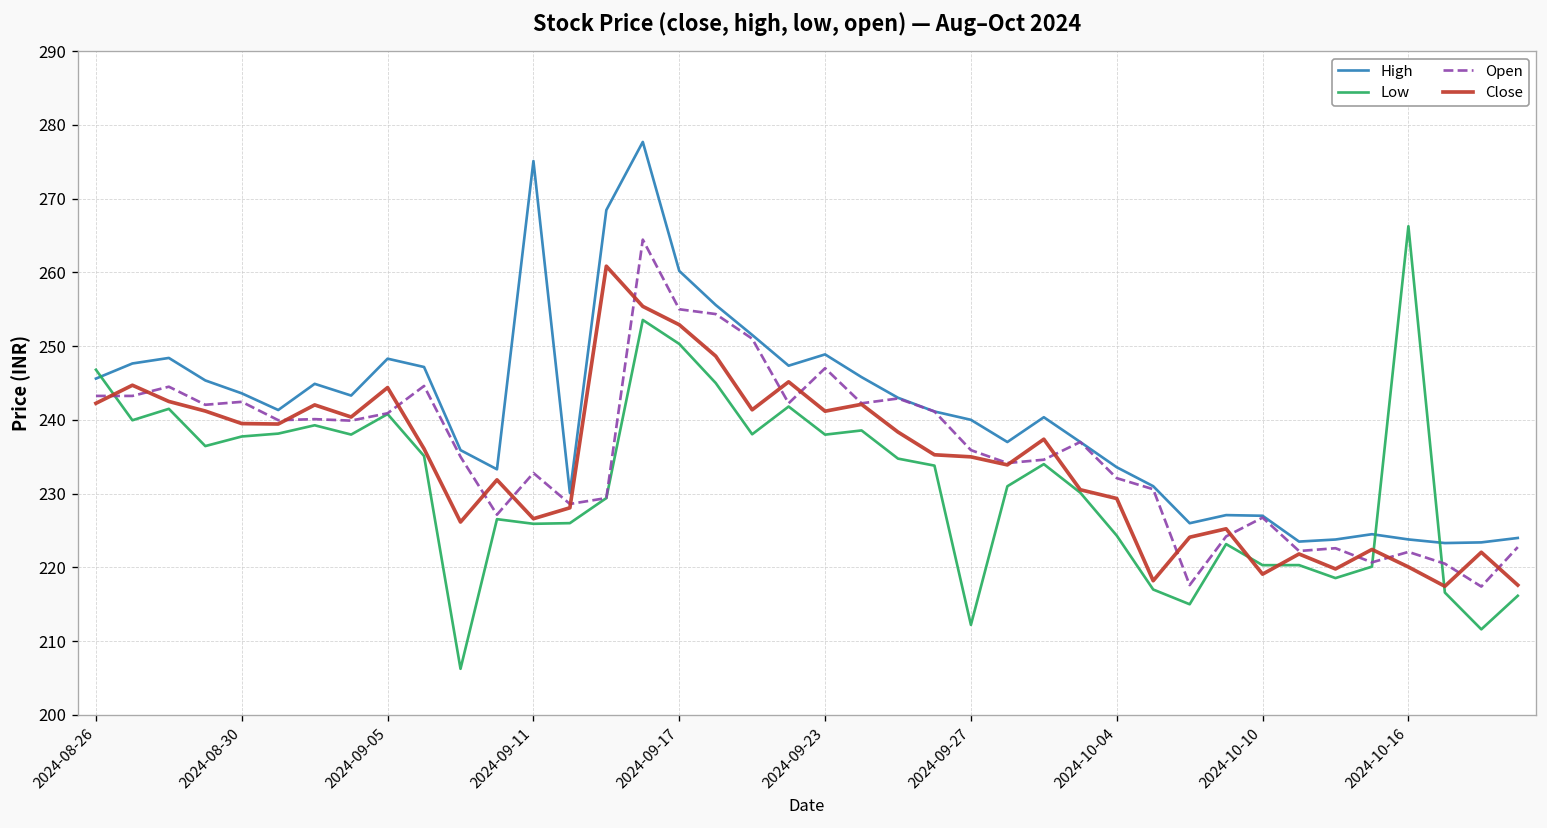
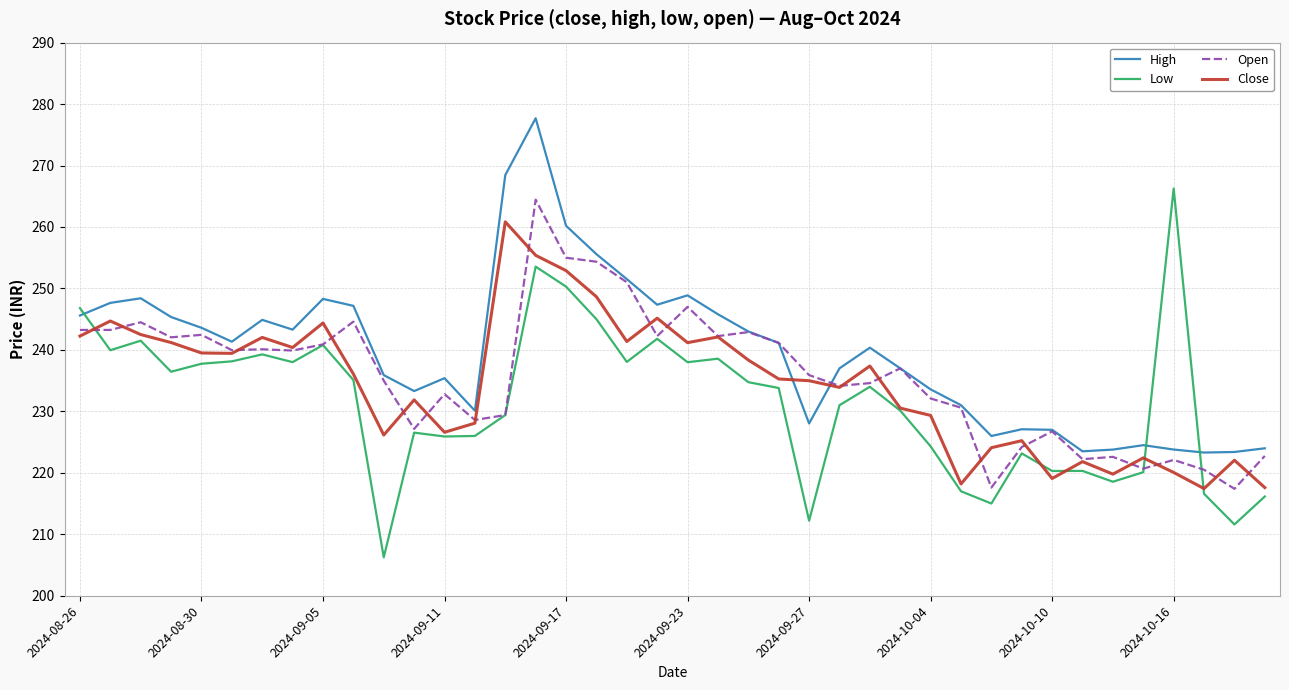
  {
    "High": {
      "2024-08-26": 246,
      "2024-08-30": 244,
      "2024-09-05": 248,
-     "2024-09-11": 275,
+     "2024-09-11": 235,
      "2024-09-17": 260,
      "2024-09-23": 249,
-     "2024-09-27": 240,
+     "2024-09-27": 228,
      "2024-10-04": 234,
      "2024-10-16": 224
    },
    "Low": {
      "2024-08-26": 247,
      "2024-08-30": 238,
      "2024-09-11": 226,
      "2024-09-17": 250,
      "2024-09-23": 238,
      "2024-09-27": 212,
      "2024-10-04": 224,
      "2024-10-10": 220,
      "2024-10-16": 266
    },
    "Open": {
      "2024-08-26": 243,
      "2024-08-30": 242,
      "2024-09-11": 233,
      "2024-09-17": 255,
      "2024-09-23": 247,
      "2024-09-27": 236,
      "2024-10-04": 232,
      "2024-10-16": 222
    },
    "Close": {
      "2024-08-26": 242,
      "2024-08-30": 240,
      "2024-09-05": 244,
      "2024-09-11": 227,
      "2024-09-17": 253,
      "2024-09-23": 241,
      "2024-09-27": 235,
      "2024-10-04": 229,
      "2024-10-10": 219,
      "2024-10-16": 220
    }
  }
